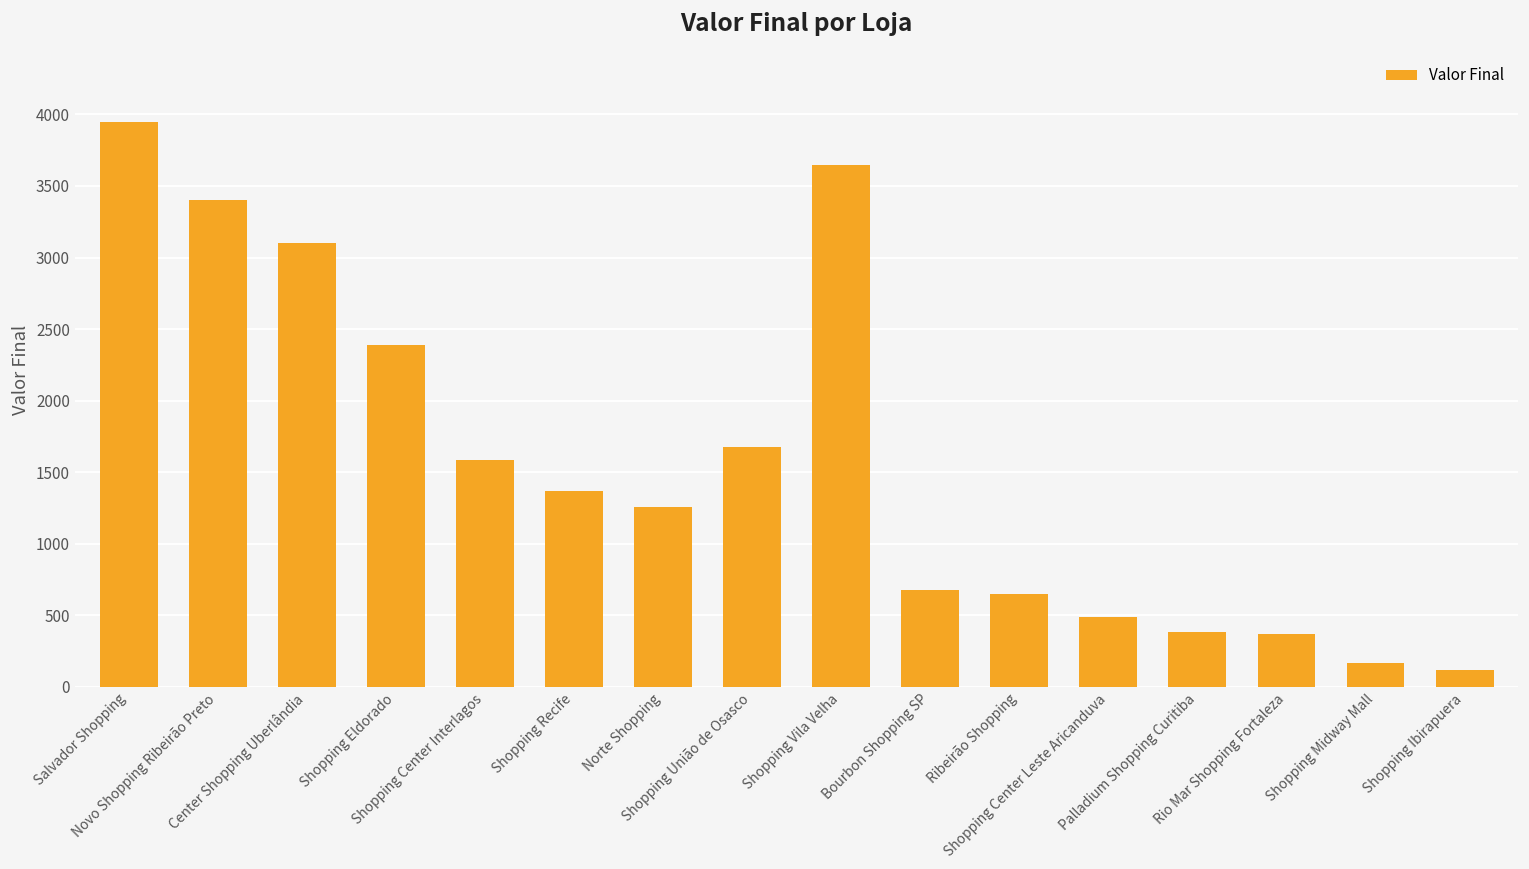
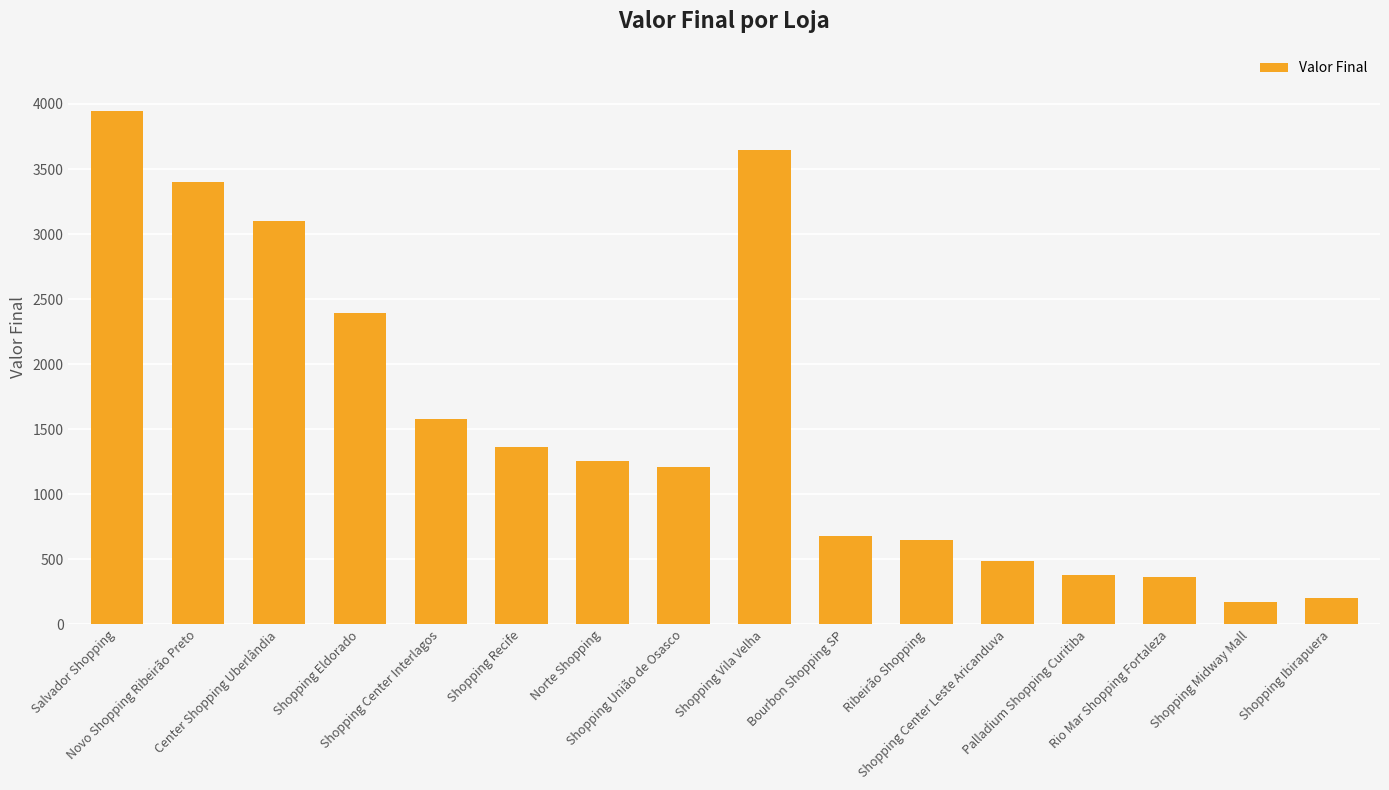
  {
    "Salvador Shopping": 3950,
    "Novo Shopping Ribeirão Preto": 3400,
    "Center Shopping Uberlândia": 3100,
    "Shopping Eldorado": 2390,
    "Shopping Center Interlagos": 1580,
    "Shopping Recife": 1370,
    "Norte Shopping": 1260,
-   "Shopping União de Osasco": 1670,
+   "Shopping União de Osasco": 1210,
    "Shopping Vila Velha": 3640,
    "Bourbon Shopping SP": 680,
    "Ribeirão Shopping": 650,
    "Shopping Center Leste Aricanduva": 490,
    "Palladium Shopping Curitiba": 380,
    "Rio Mar Shopping Fortaleza": 370,
    "Shopping Midway Mall": 170,
-   "Shopping Ibirapuera": 120
+   "Shopping Ibirapuera": 200
  }
